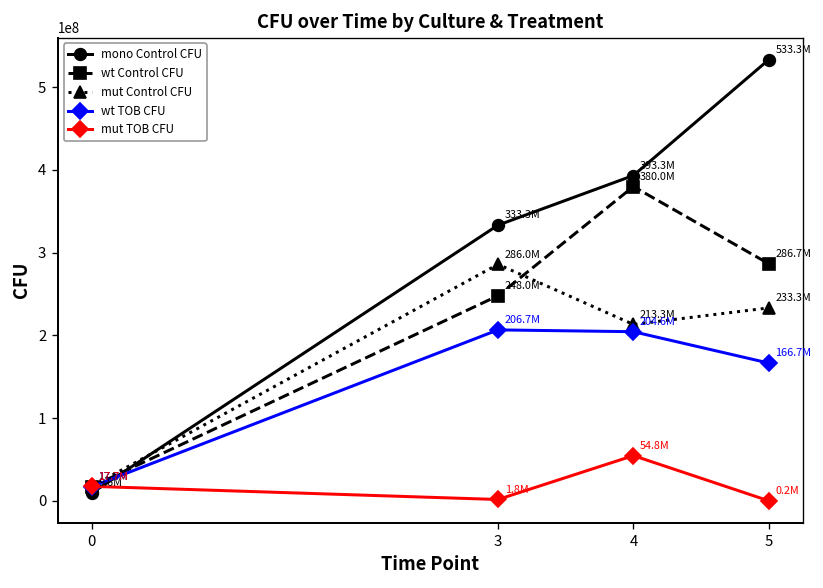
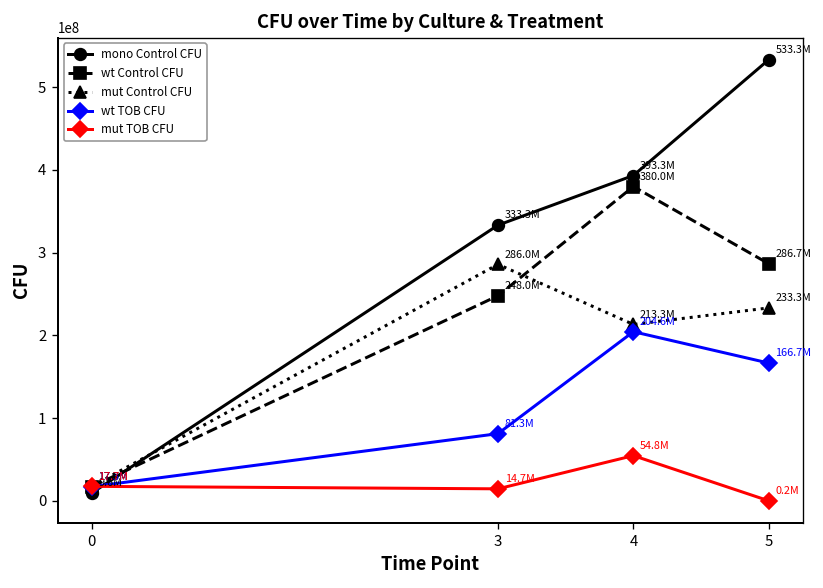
  {
    "wt TOB CFU": {
-     "3": "206.7M",
+     "3": "81.3M",
      "5": "166.7M"
    },
    "mut TOB CFU": {
-     "3": "1.8M",
+     "3": "14.7M",
      "4": "54.8M",
      "5": "0.2M"
    }
  }
